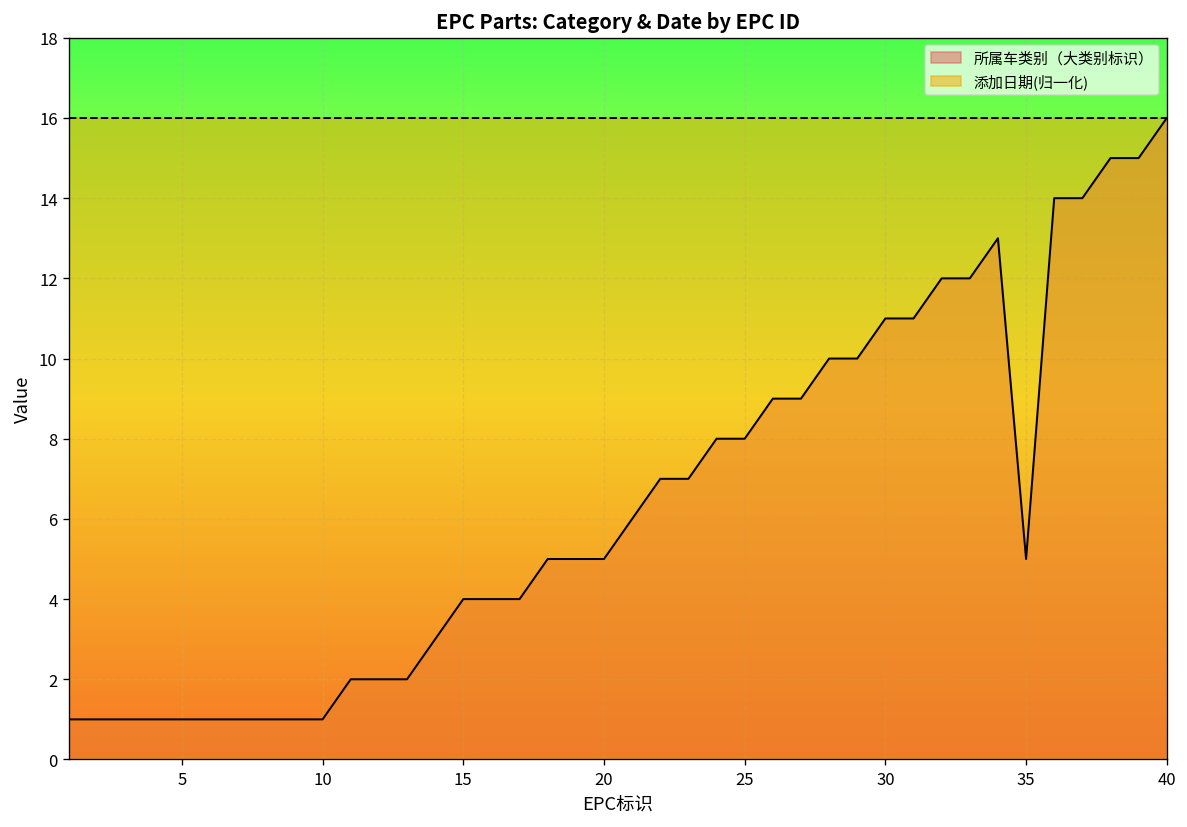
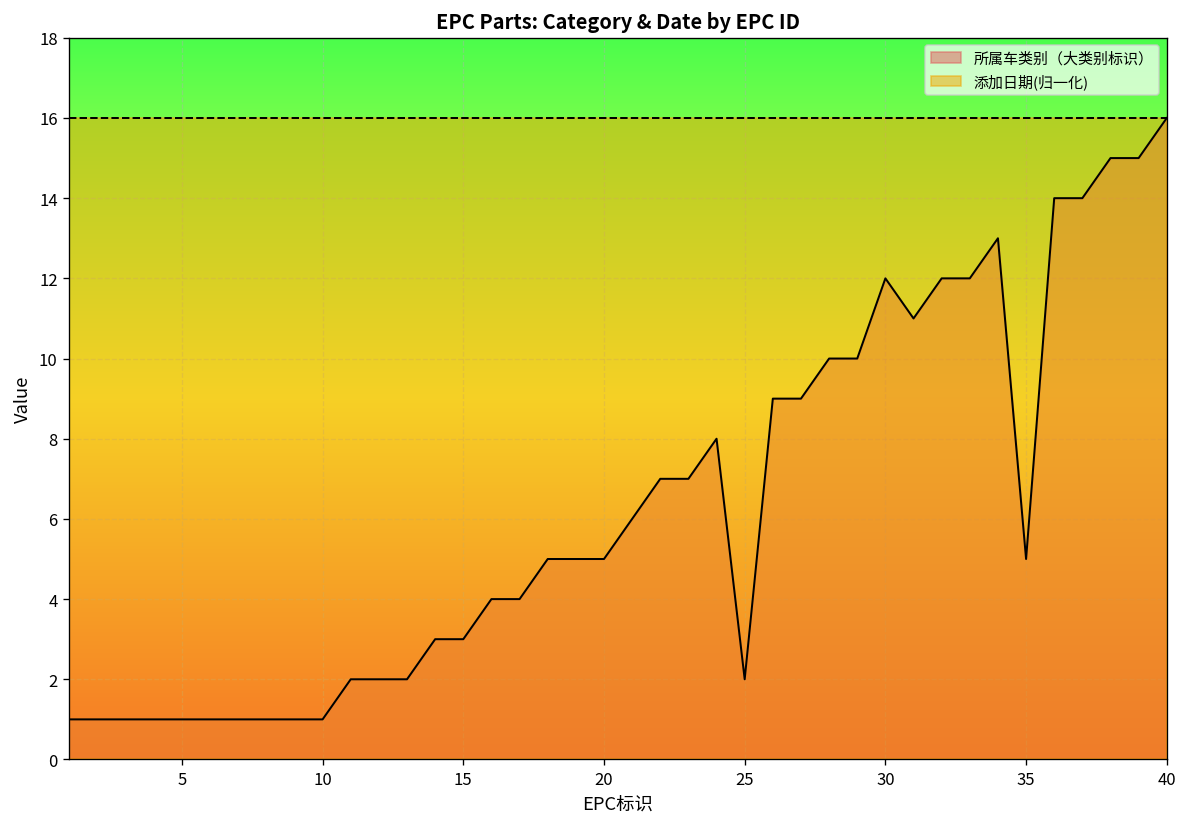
  {
    "所属车类别（大类别标识）": {
      "5": 1,
      "10": 1,
-     "15": 4,
+     "15": 3,
      "20": 5,
-     "25": 8,
-     "30": 11,
+     "25": 2,
+     "30": 12,
      "35": 5
    },
    "添加日期(归一化)": {
      "5": 16,
      "10": 16,
      "15": 16,
      "20": 16,
      "25": 16,
      "30": 16,
      "35": 16
    }
  }
